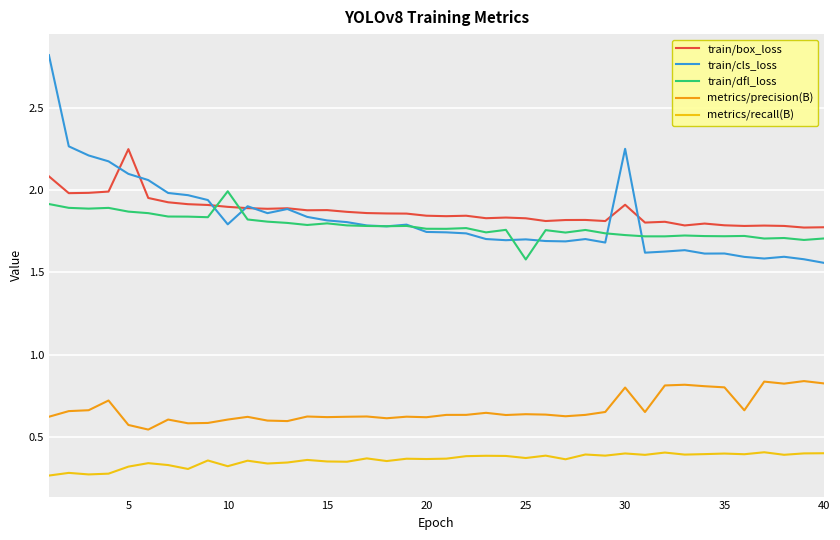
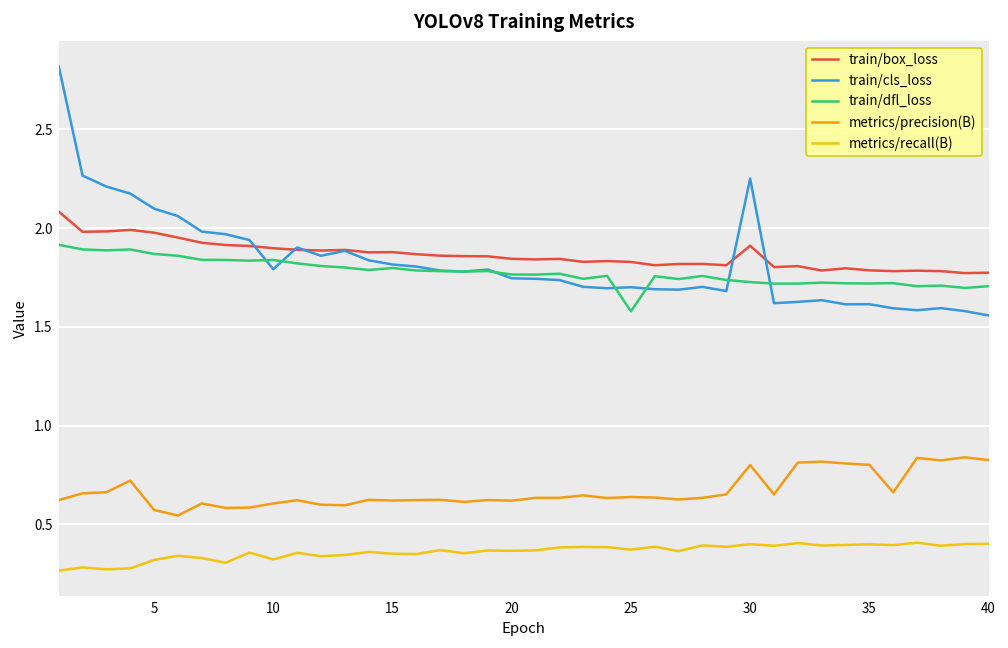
  {
    "train/box_loss": {
-     "5": 2.25,
+     "5": 1.98,
      "10": 1.90,
      "15": 1.88,
      "20": 1.84,
      "25": 1.83,
      "30": 1.91,
      "35": 1.79,
      "40": 1.77
    },
    "train/cls_loss": {
      "5": 2.10,
      "10": 1.79,
      "15": 1.82,
      "20": 1.75,
      "25": 1.70,
      "30": 2.25,
      "35": 1.61,
      "40": 1.56
    },
    "train/dfl_loss": {
      "5": 1.87,
-     "10": 1.99,
+     "10": 1.84,
      "15": 1.80,
      "20": 1.76,
      "25": 1.58,
      "30": 1.73,
      "35": 1.72,
      "40": 1.71
    }
  }
